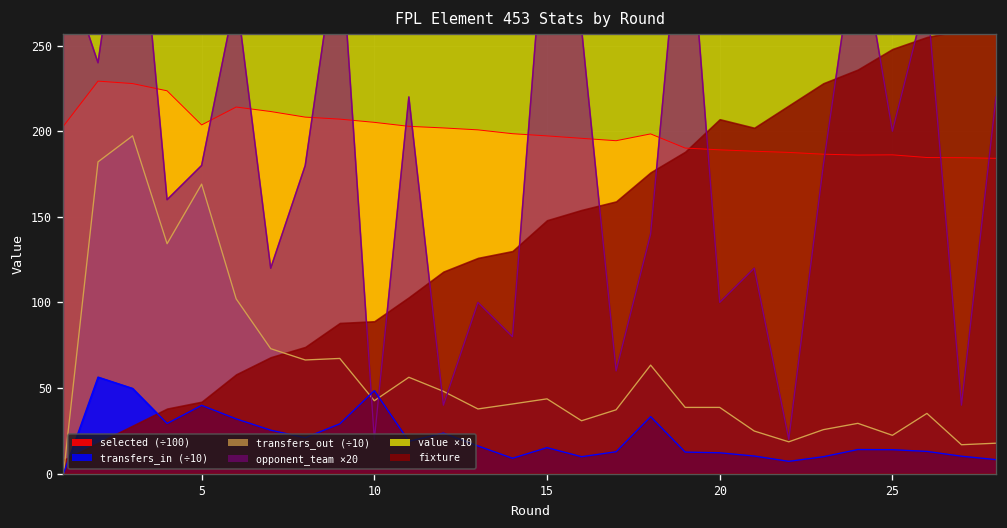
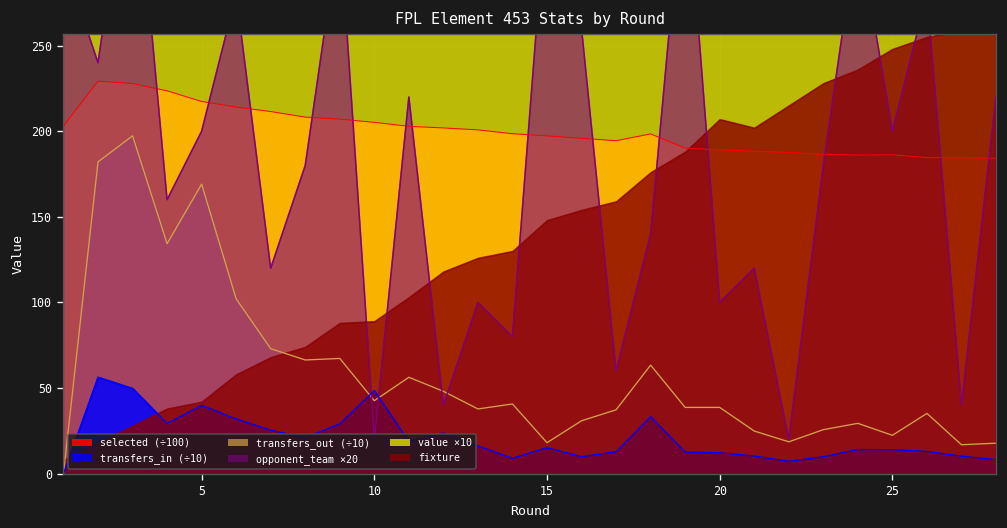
  {
    "selected (÷100)": {
-     "5": 204,
+     "5": 217,
      "10": 205,
      "15": 197,
      "20": 189,
      "25": 186
    },
    "transfers_out (÷10)": {
      "5": 169,
      "10": 43,
-     "15": 44,
+     "15": 18,
      "20": 39,
      "25": 22
    },
    "opponent_team ×20": {
-     "5": 180,
+     "5": 200,
      "20": 100,
      "25": 200
    },
    "transfers_in (÷10)": {
      "5": 40,
      "10": 49,
      "15": 15,
      "20": 12,
      "25": 14
    },
    "fixture": {
      "5": 42,
      "10": 89,
      "15": 148,
      "20": 207,
      "25": 248
    }
  }
